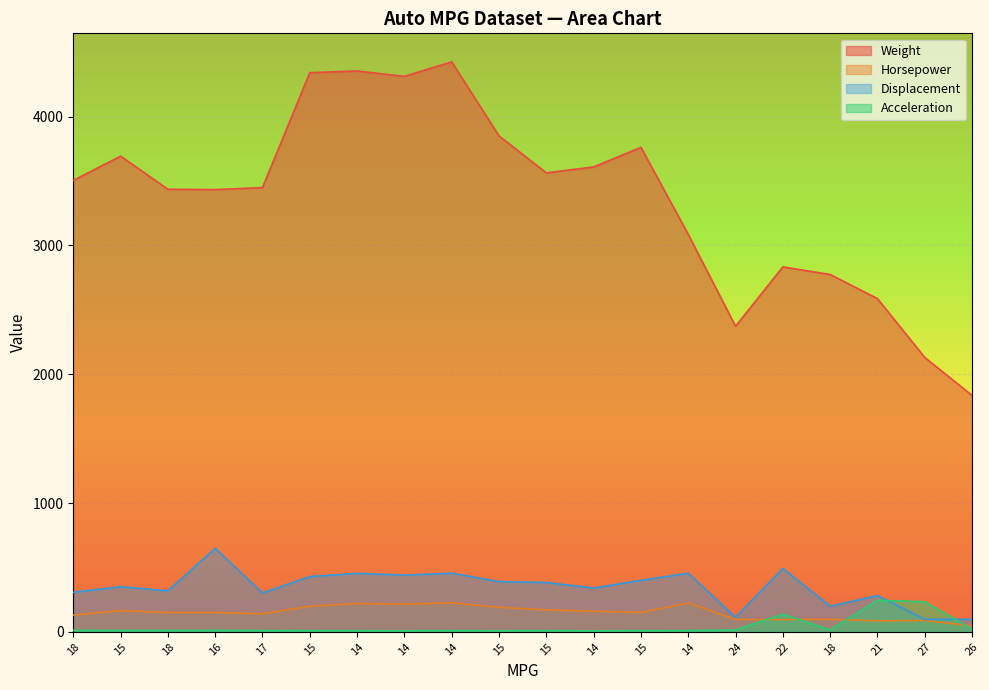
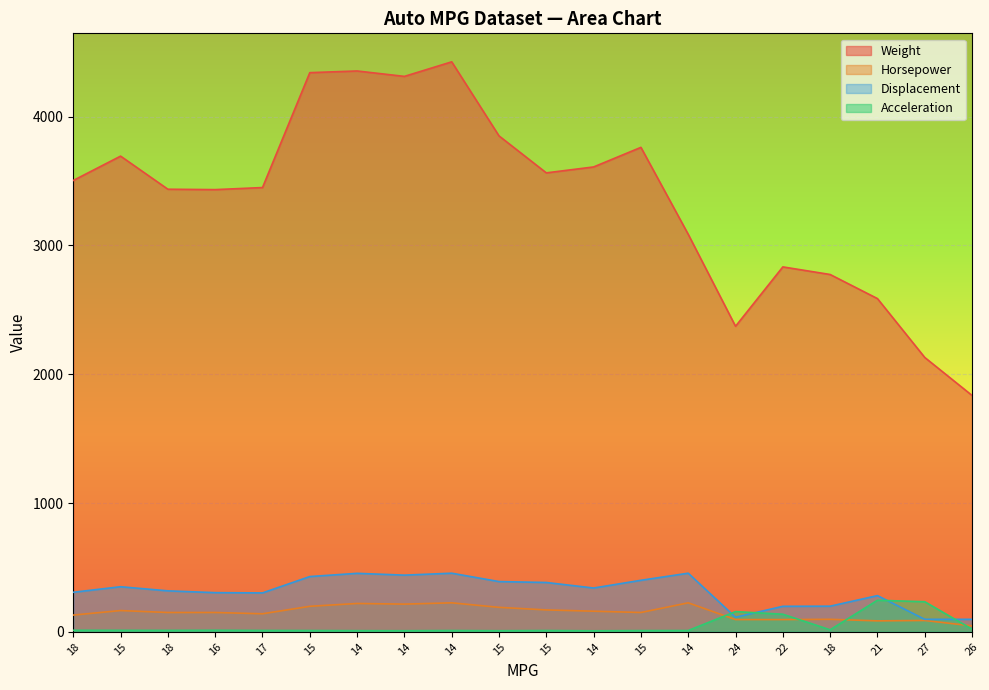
  {
    "Displacement": {
-     "16": 650,
+     "16": 300,
      "17": 300,
-     "22": 490,
+     "22": 200,
      "21": 280,
      "26": 100
    },
    "Acceleration": {
      "16": 10,
      "17": 10,
-     "24": 20,
+     "24": 160,
      "22": 140,
      "21": 250,
      "27": 230,
      "26": 20
    }
  }
